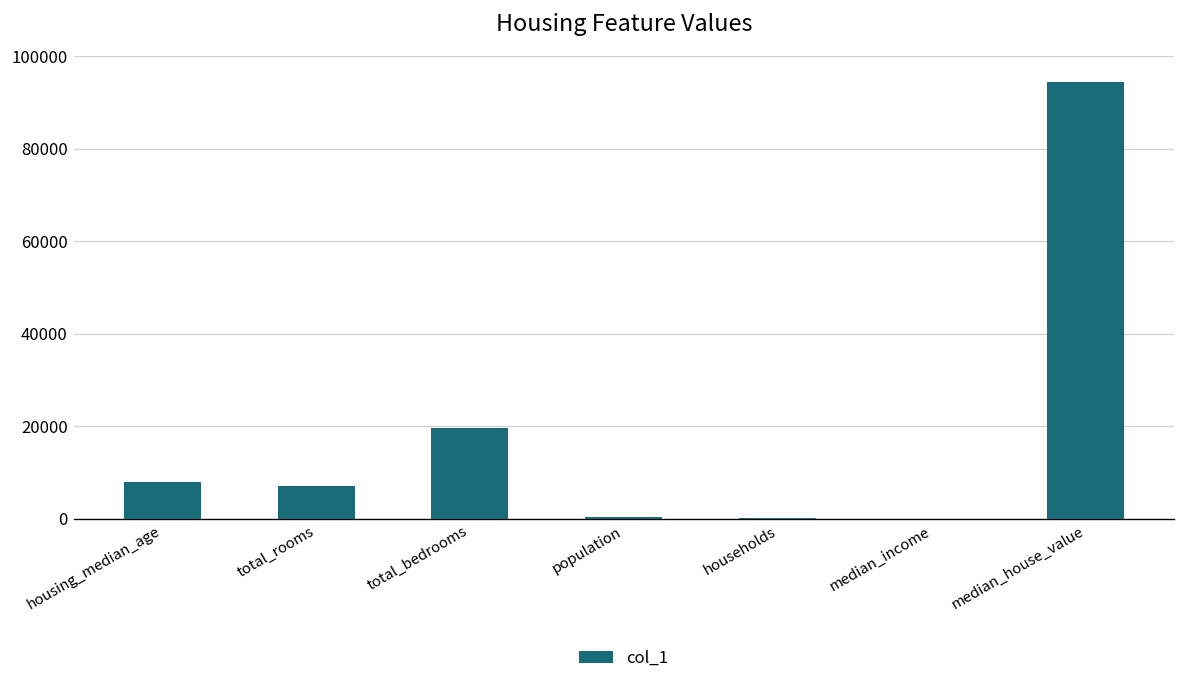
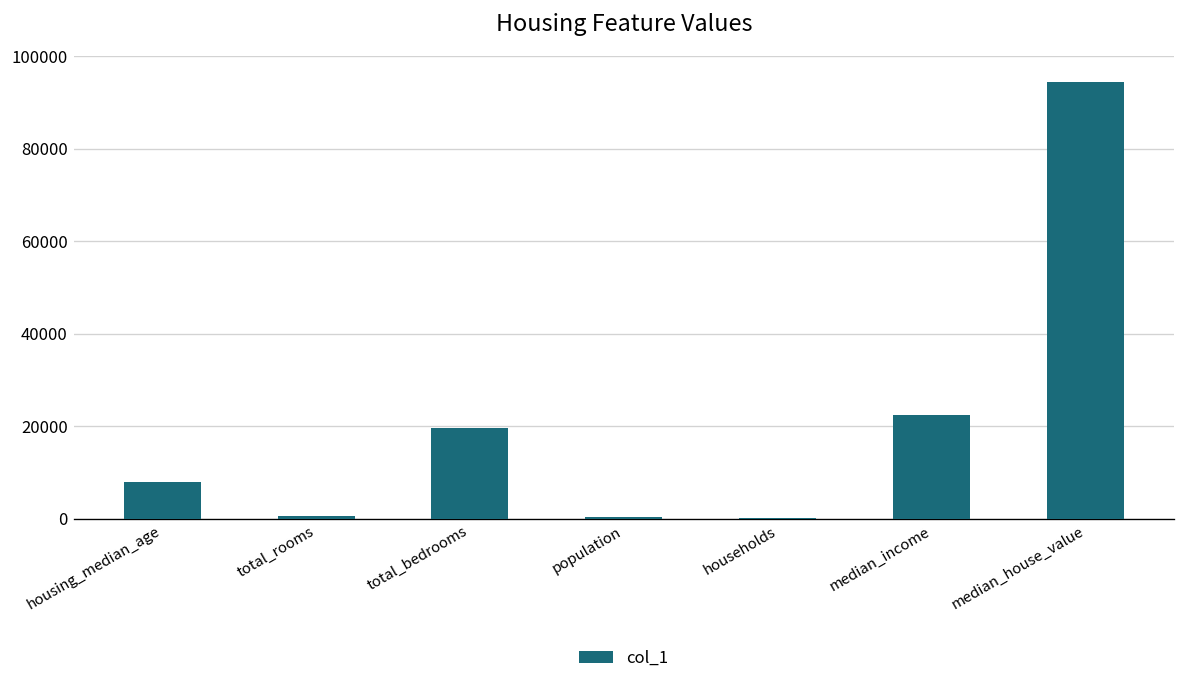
  {
    "housing_median_age": 8000,
-   "total_rooms": 7000,
+   "total_rooms": 1000,
    "total_bedrooms": 20000,
-   "median_income": 0,
+   "median_income": 23000,
    "median_house_value": 95000
  }
